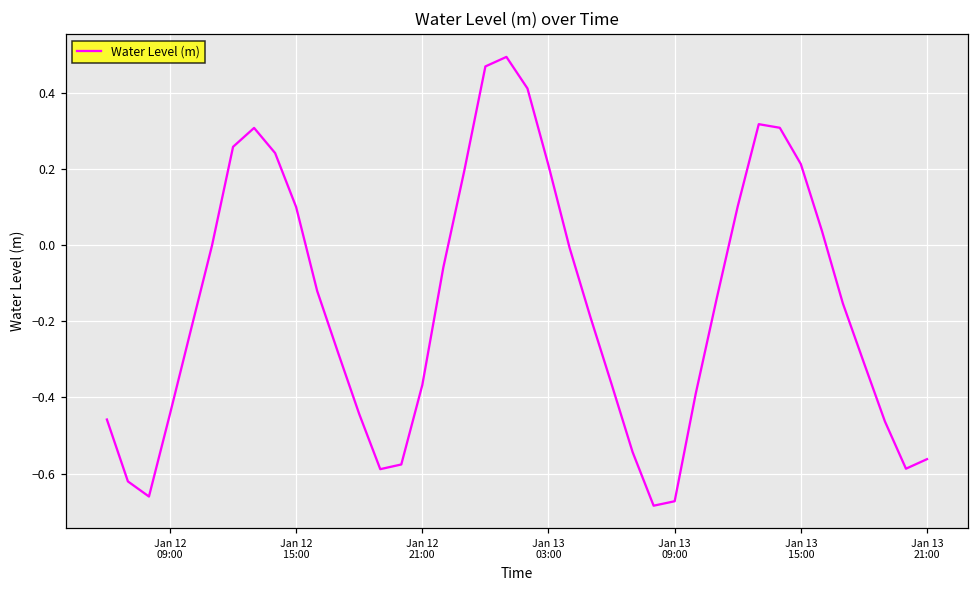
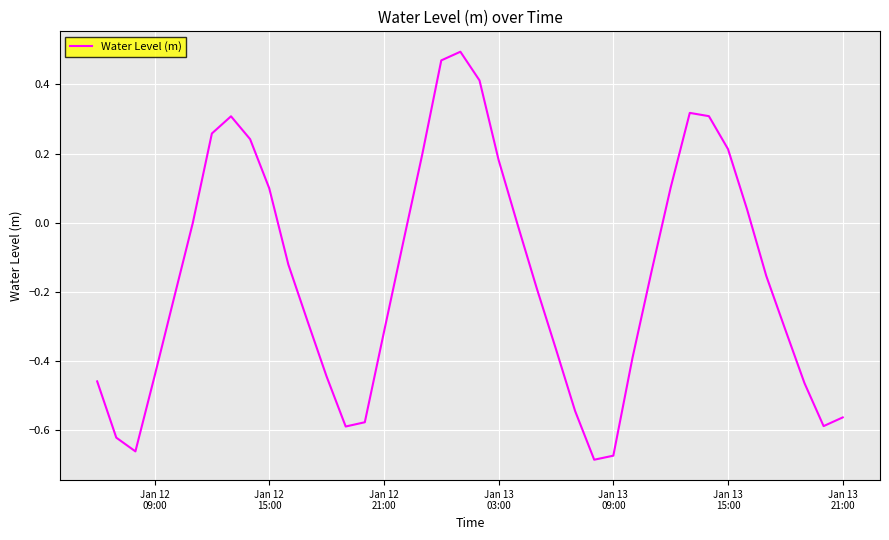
  {
    "Jan 12 09:00": -0.44,
    "Jan 12 15:00": 0.10,
-   "Jan 12 21:00": -0.37,
-   "Jan 13 03:00": 0.21,
+   "Jan 12 21:00": -0.32,
+   "Jan 13 03:00": 0.18,
    "Jan 13 09:00": -0.67,
    "Jan 13 15:00": 0.21,
    "Jan 13 21:00": -0.56
  }
